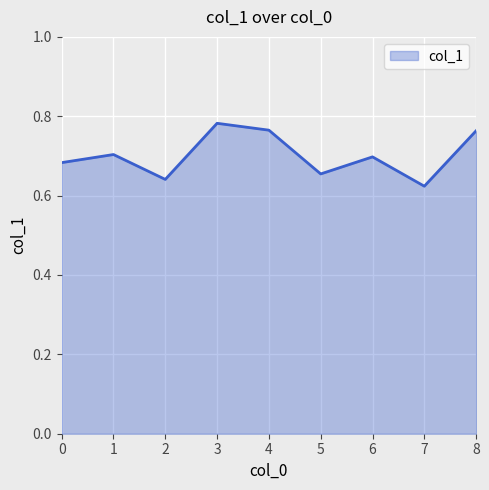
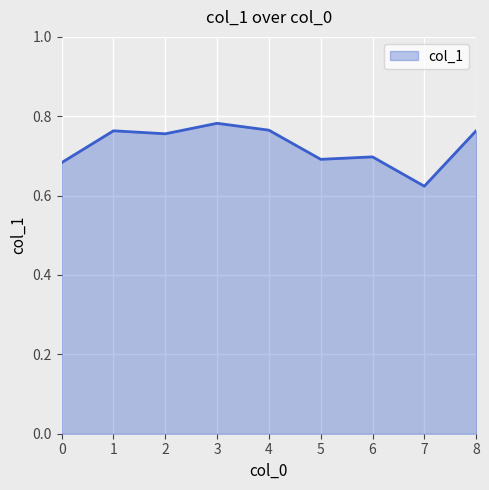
  {
    "0": 0.68,
-   "1": 0.70,
-   "2": 0.64,
+   "1": 0.76,
+   "2": 0.76,
    "3": 0.78,
    "4": 0.76,
-   "5": 0.65,
+   "5": 0.69,
    "6": 0.70,
    "7": 0.62,
    "8": 0.76
  }
